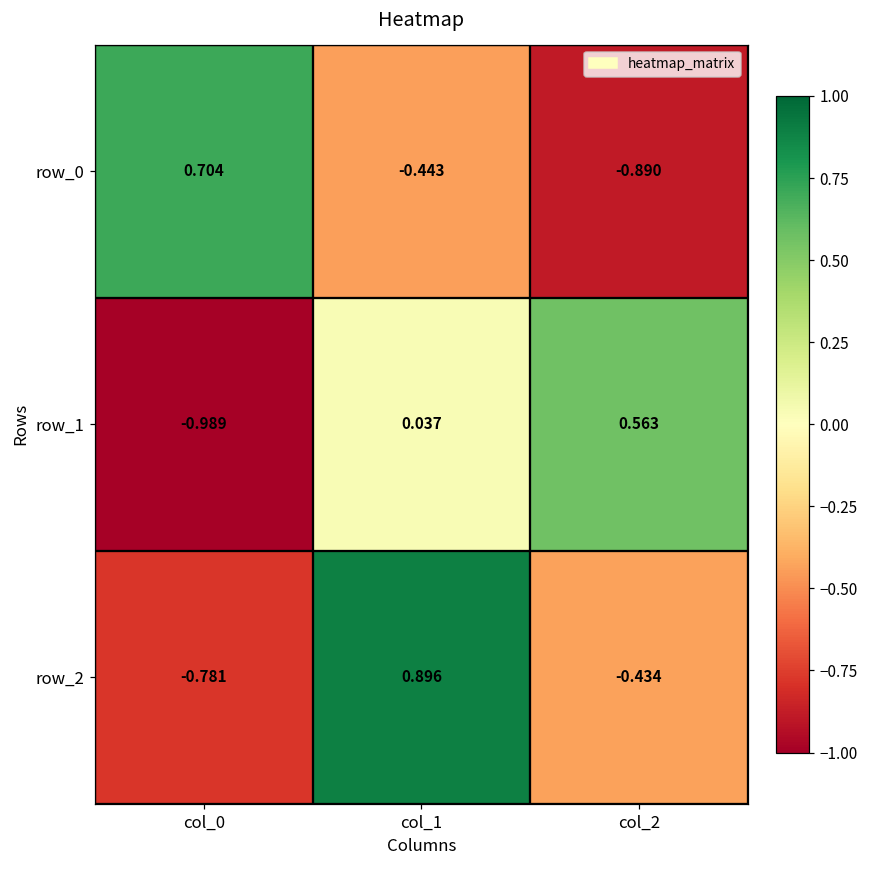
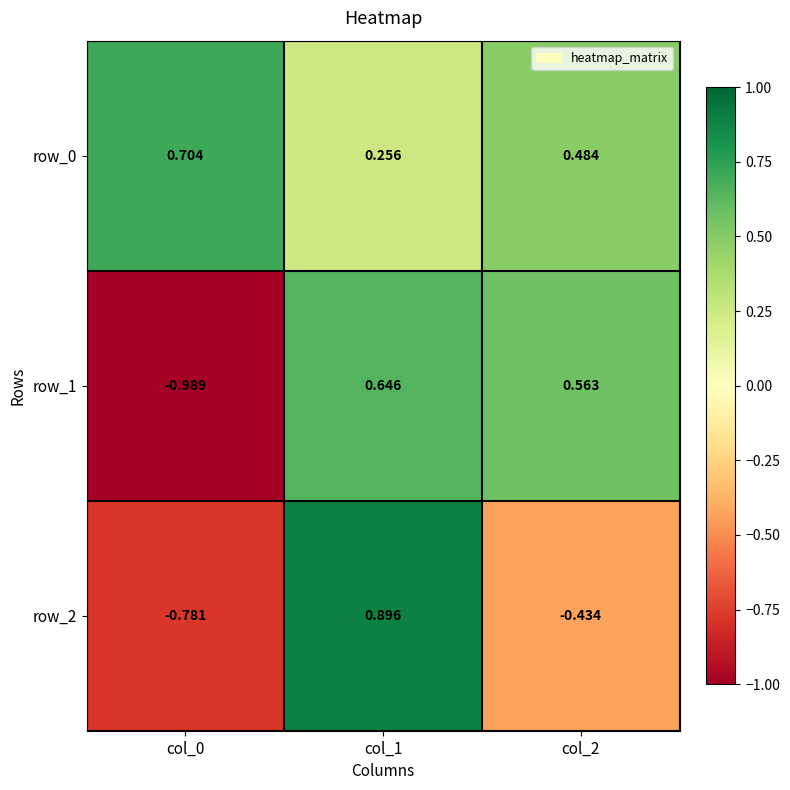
  {
    "row_0": {
      "col_0": 0.704,
-     "col_1": -0.443,
-     "col_2": -0.890
+     "col_1": 0.256,
+     "col_2": 0.484
    },
    "row_1": {
      "col_0": -0.989,
-     "col_1": 0.037,
+     "col_1": 0.646,
      "col_2": 0.563
    },
    "row_2": {
      "col_0": -0.781,
      "col_1": 0.896,
      "col_2": -0.434
    }
  }
